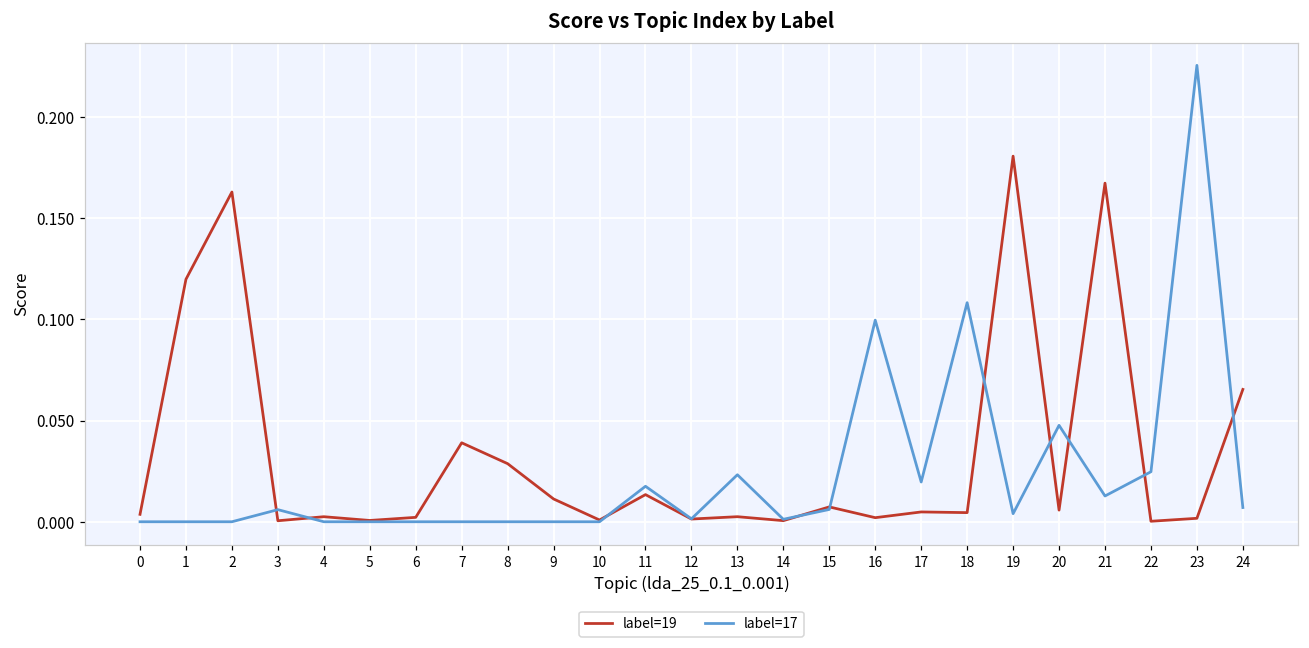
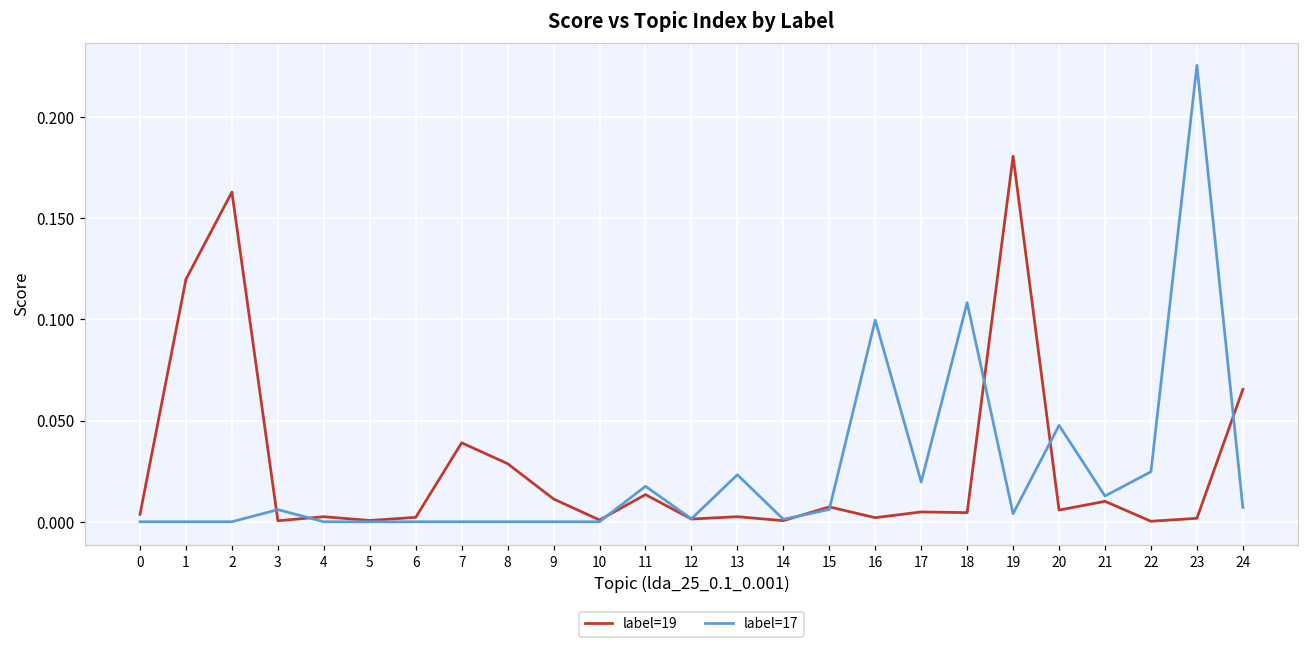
  {
    "label=19": {
      "0": 0.004,
      "1": 0.120,
      "2": 0.163,
      "3": 0.000,
      "4": 0.002,
      "6": 0.002,
      "7": 0.039,
      "8": 0.029,
      "9": 0.011,
      "11": 0.013,
      "13": 0.003,
      "16": 0.002,
      "17": 0.005,
      "18": 0.005,
      "19": 0.181,
      "20": 0.006,
-     "21": 0.167,
+     "21": 0.010,
      "22": 0.000,
      "23": 0.002,
      "24": 0.065
    },
    "label=17": {
      "0": 0.000,
      "1": 0.000,
      "2": 0.000,
      "3": 0.006,
      "4": 0.000,
      "6": 0.000,
      "7": 0.000,
      "8": 0.000,
      "9": 0.000,
      "11": 0.018,
      "13": 0.023,
      "16": 0.100,
      "17": 0.020,
      "18": 0.108,
      "19": 0.004,
      "20": 0.048,
      "21": 0.013,
      "22": 0.025,
      "23": 0.225,
      "24": 0.007
    }
  }
